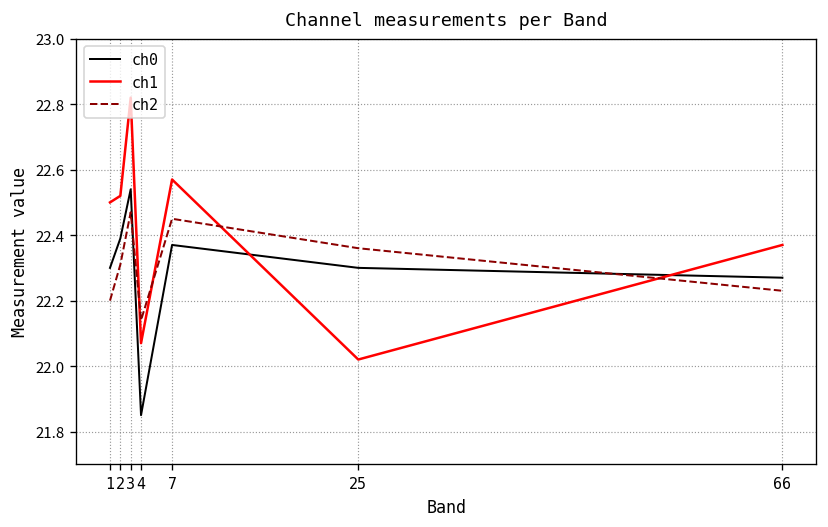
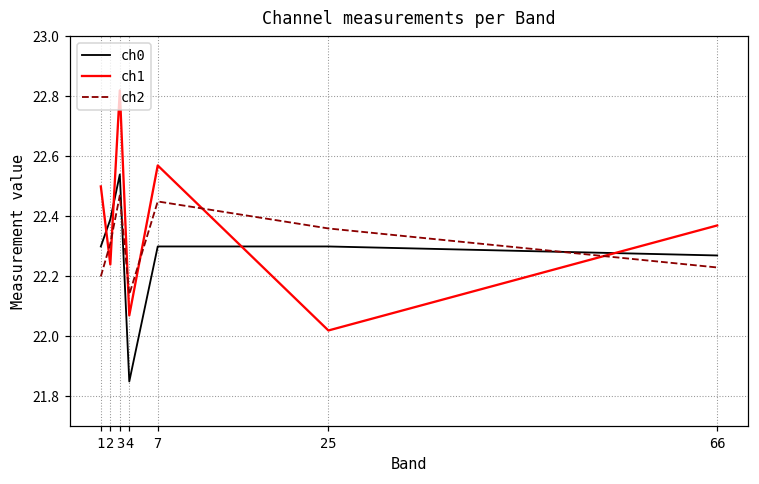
  {
    "ch0": {
      "1": 22.30,
      "2": 22.39,
      "3": 22.54,
      "4": 21.85,
-     "7": 22.37,
+     "7": 22.30,
      "25": 22.30,
      "66": 22.27
    },
    "ch1": {
      "1": 22.50,
-     "2": 22.52,
+     "2": 22.24,
      "4": 22.07,
      "7": 22.57,
      "25": 22.02,
      "66": 22.37
    },
    "ch2": {
      "1": 22.20,
      "2": 22.31,
      "3": 22.47,
      "4": 22.14,
      "7": 22.45,
      "25": 22.36,
      "66": 22.23
    }
  }
